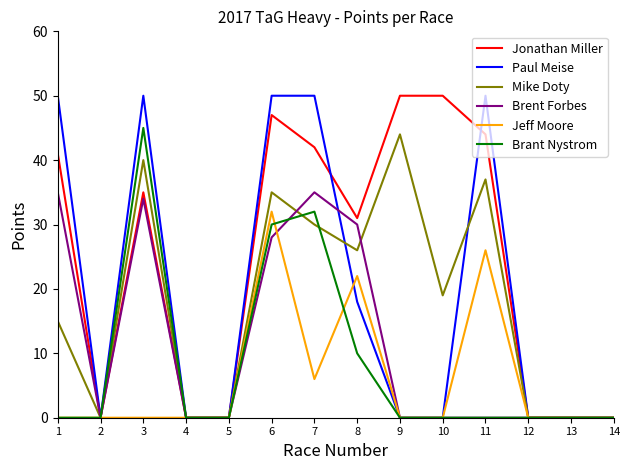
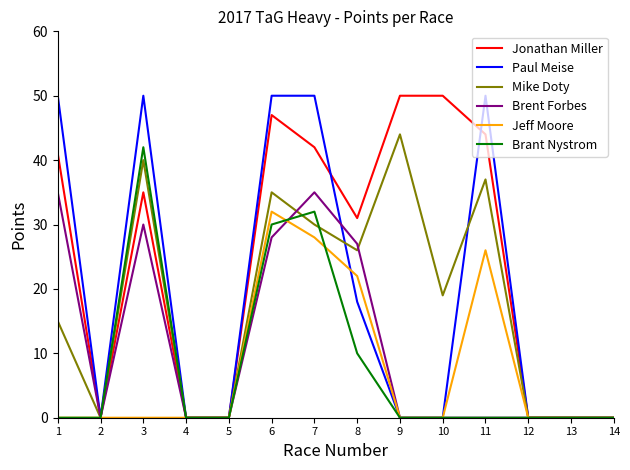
  {
    "Jonathan Miller": {
      "1": 41,
      "3": 35,
      "6": 47,
      "7": 42,
      "8": 31,
      "9": 50,
      "10": 50
    },
    "Paul Meise": {
      "1": 50,
      "3": 50,
      "6": 50,
      "7": 50,
      "8": 18
    },
    "Mike Doty": {
      "1": 15,
      "3": 40,
      "6": 35,
      "7": 30,
      "8": 26,
      "9": 44,
      "10": 19,
      "11": 37
    },
    "Brent Forbes": {
      "1": 35,
-     "3": 34,
+     "3": 30,
      "6": 28,
      "7": 35,
-     "8": 30
+     "8": 27
    },
    "Jeff Moore": {
      "3": 0,
      "6": 32,
-     "7": 6,
+     "7": 28,
      "8": 22,
      "11": 26
    },
    "Brant Nystrom": {
-     "3": 45,
+     "3": 42,
      "6": 30,
      "7": 32,
      "8": 10
    }
  }
